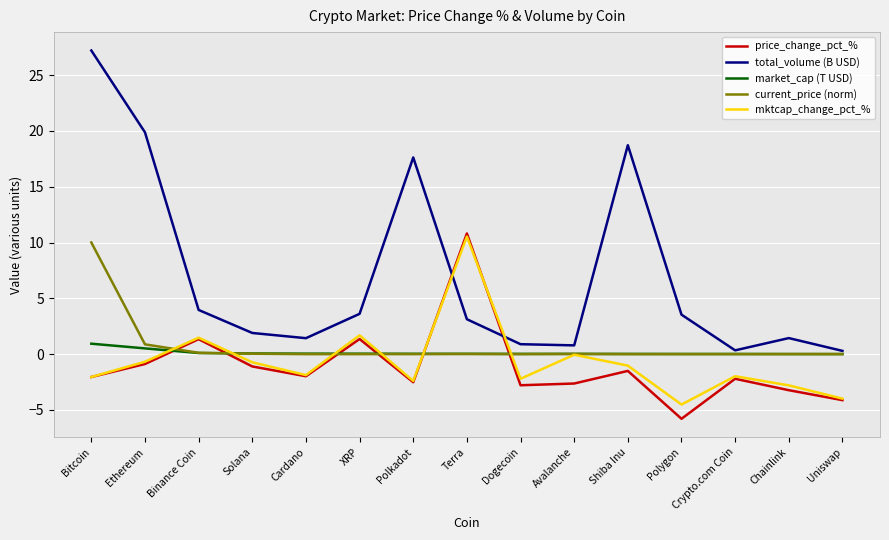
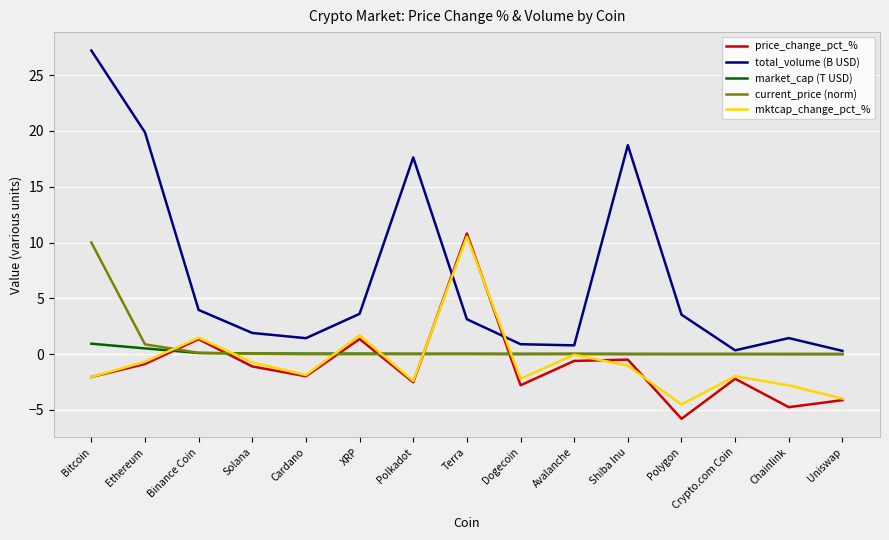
  {
    "price_change_pct_%": {
      "Solana": -1.1,
      "XRP": 1.4,
      "Terra": 10.8,
      "Dogecoin": -2.8,
-     "Avalanche": -2.6,
-     "Shiba Inu": -1.5,
+     "Avalanche": -0.6,
+     "Shiba Inu": -0.5,
      "Polygon": -5.8,
      "Crypto.com Coin": -2.2,
-     "Chainlink": -3.2
+     "Chainlink": -4.7
    },
    "total_volume (B USD)": {
      "Bitcoin": 27.2,
      "Ethereum": 19.9,
      "Binance Coin": 4.0,
      "Solana": 1.9,
      "Cardano": 1.4,
      "XRP": 3.6,
      "Polkadot": 17.6,
      "Terra": 3.1,
      "Dogecoin": 0.9,
      "Avalanche": 0.8,
      "Shiba Inu": 18.7,
      "Polygon": 3.5,
      "Crypto.com Coin": 0.3,
      "Chainlink": 1.4,
      "Uniswap": 0.3
    },
    "market_cap (T USD)": {
      "Bitcoin": 0.9,
      "Ethereum": 0.5
    },
    "current_price (norm)": {
      "Bitcoin": 10.0,
      "Ethereum": 0.9
    },
    "mktcap_change_pct_%": {
      "Solana": -0.7,
      "XRP": 1.7,
      "Terra": 10.5,
      "Dogecoin": -2.2,
      "Shiba Inu": -1.0,
      "Polygon": -4.5,
      "Crypto.com Coin": -2.0,
      "Chainlink": -2.8
    }
  }
